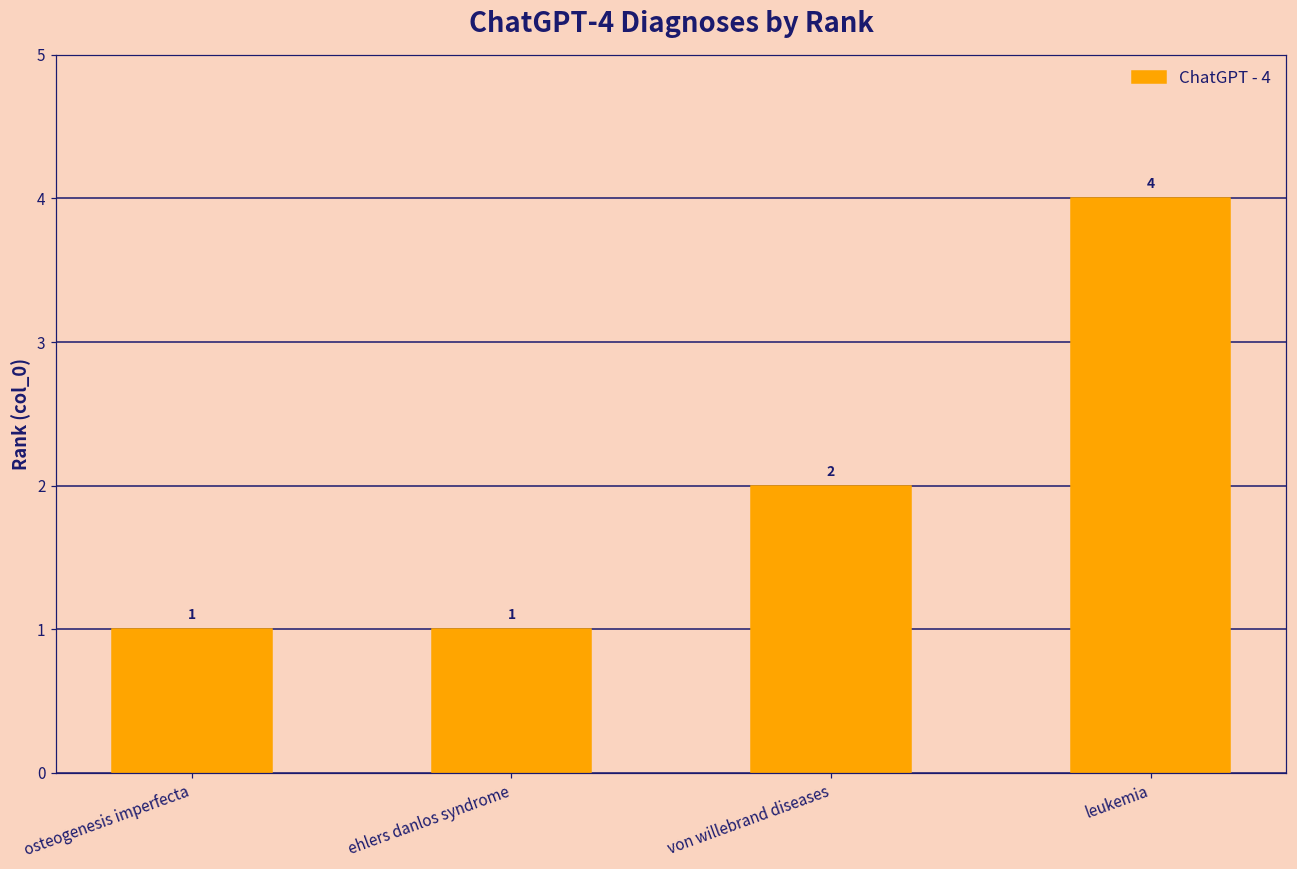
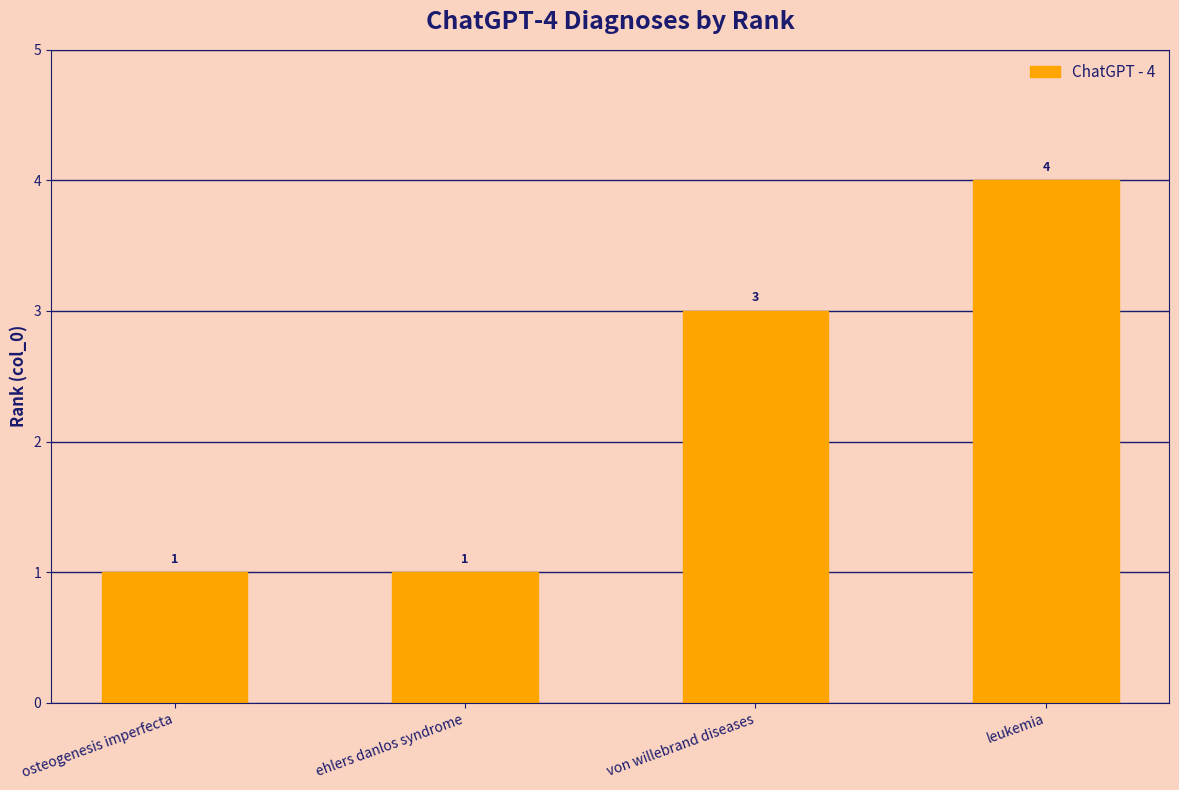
  {
    "osteogenesis imperfecta": 1,
    "ehlers danlos syndrome": 1,
-   "von willebrand diseases": 2,
+   "von willebrand diseases": 3,
    "leukemia": 4
  }
